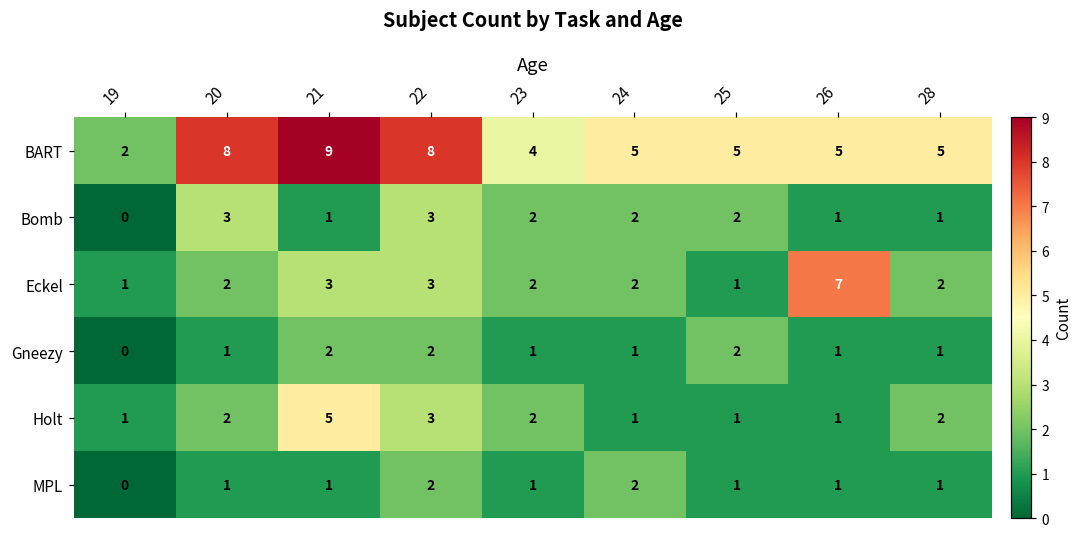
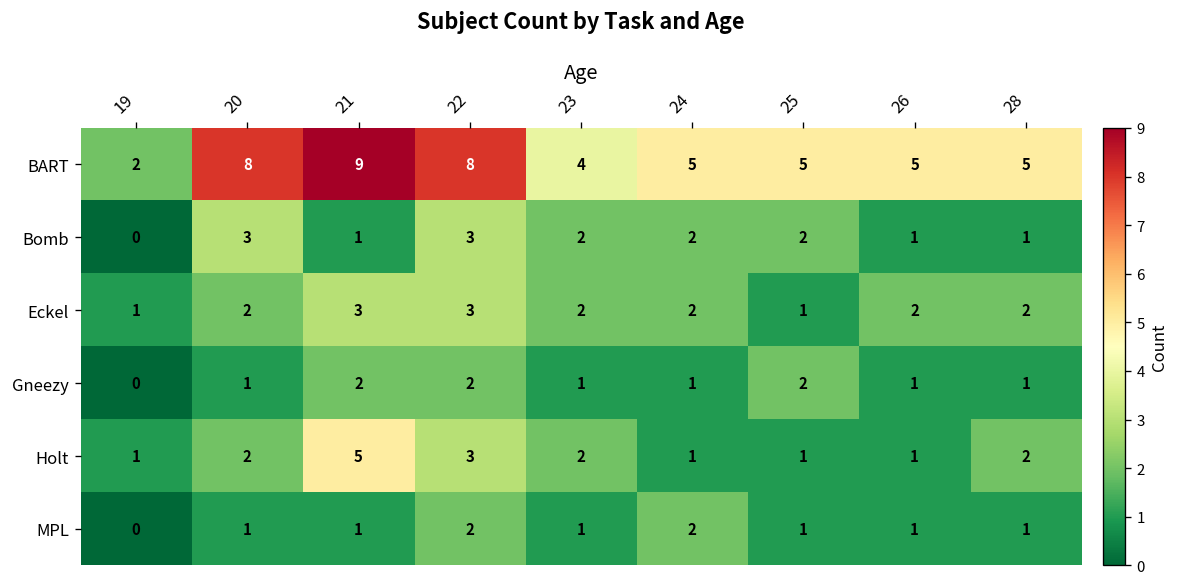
  {
    "BART": {
      "19": 2,
      "20": 8,
      "21": 9,
      "22": 8,
      "23": 4,
      "24": 5,
      "25": 5,
      "26": 5,
      "28": 5
    },
    "Bomb": {
      "19": 0,
      "20": 3,
      "21": 1,
      "22": 3,
      "23": 2,
      "24": 2,
      "25": 2,
      "26": 1,
      "28": 1
    },
    "Eckel": {
      "19": 1,
      "20": 2,
      "21": 3,
      "22": 3,
      "23": 2,
      "24": 2,
      "25": 1,
-     "26": 7,
+     "26": 2,
      "28": 2
    },
    "Gneezy": {
      "19": 0,
      "20": 1,
      "21": 2,
      "22": 2,
      "23": 1,
      "24": 1,
      "25": 2,
      "26": 1,
      "28": 1
    },
    "Holt": {
      "19": 1,
      "20": 2,
      "21": 5,
      "22": 3,
      "23": 2,
      "24": 1,
      "25": 1,
      "26": 1,
      "28": 2
    },
    "MPL": {
      "19": 0,
      "20": 1,
      "21": 1,
      "22": 2,
      "23": 1,
      "24": 2,
      "25": 1,
      "26": 1,
      "28": 1
    }
  }
